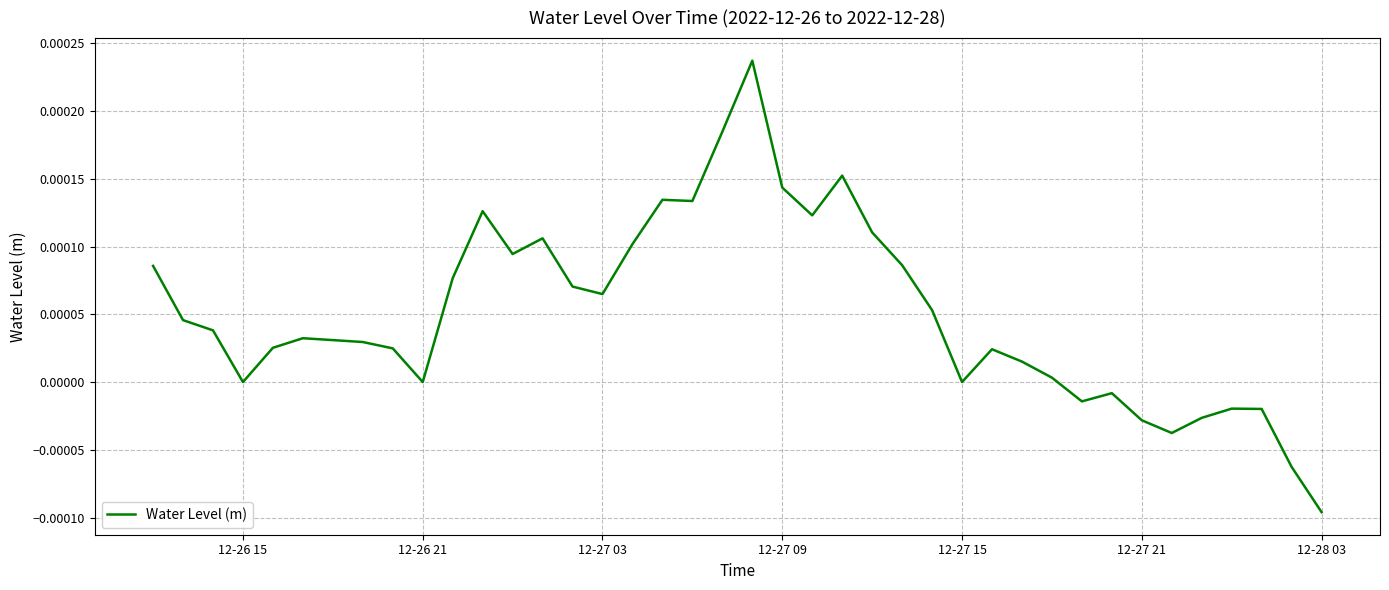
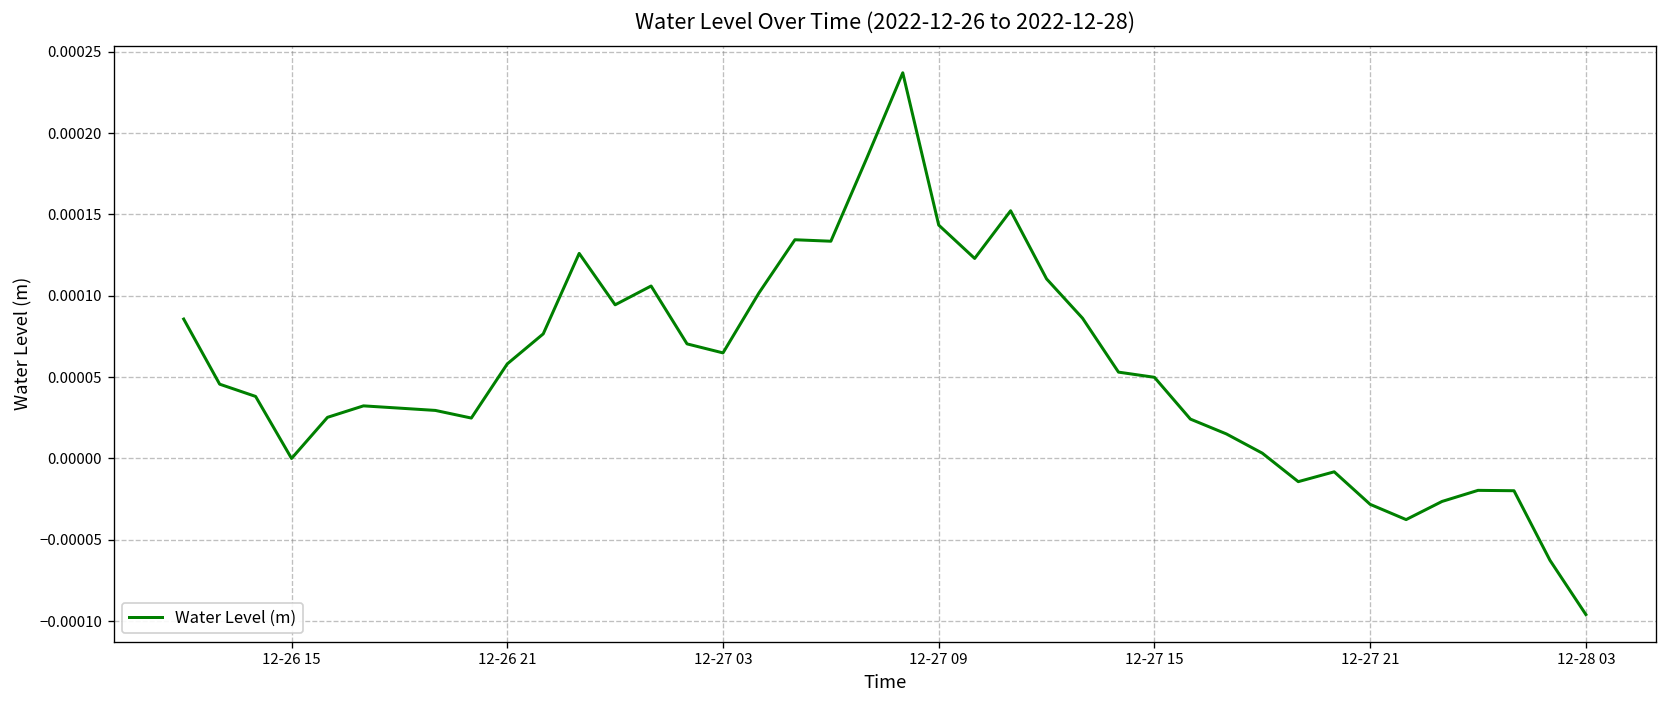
  {
    "12-26 15": 0.00000,
-   "12-26 21": 0.0000,
+   "12-26 21": 0.0001,
    "12-27 03": 0.000065,
    "12-27 09": 0.000143,
-   "12-27 15": 0.00000,
+   "12-27 15": 0.00005,
    "12-27 21": -0.00003,
    "12-28 03": -0.000096
  }
